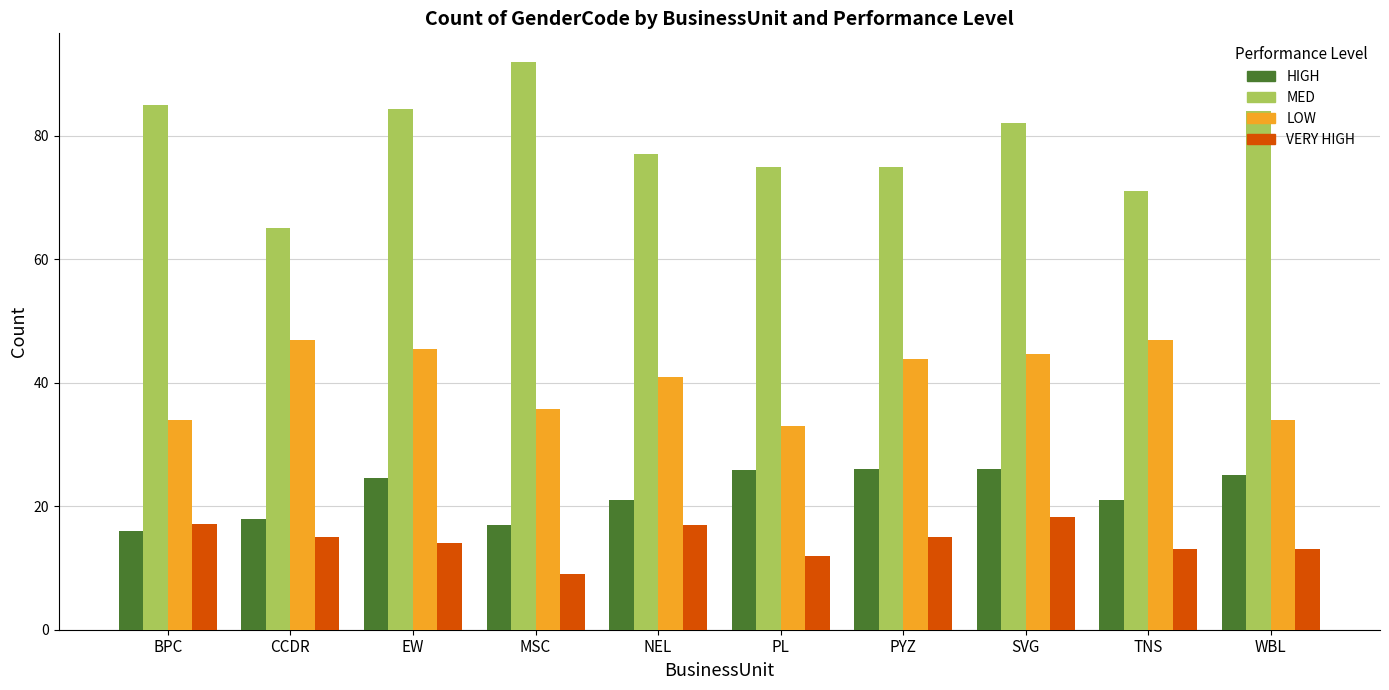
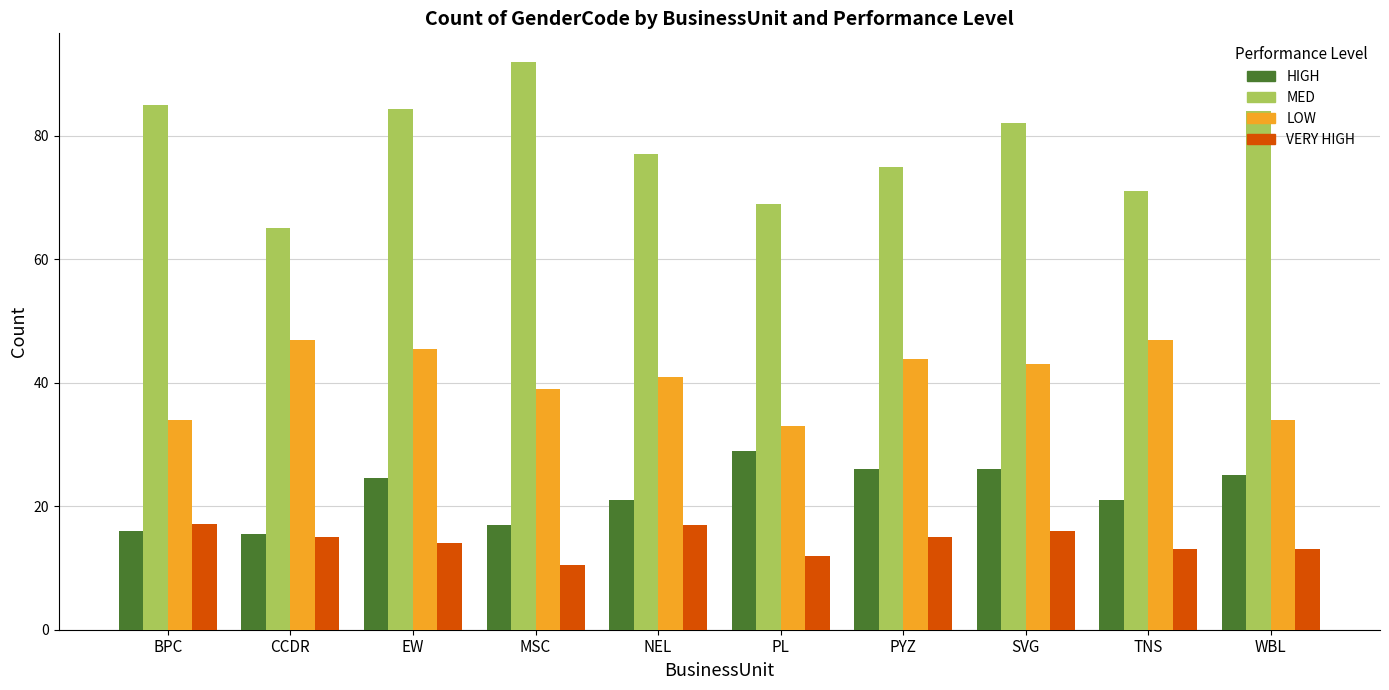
  {
    "HIGH": {
      "BPC": 16,
-     "CCDR": 18,
+     "CCDR": 16,
      "EW": 25,
      "MSC": 17,
      "NEL": 21,
-     "PL": 26,
+     "PL": 29,
      "PYZ": 26,
      "SVG": 26,
      "TNS": 21,
      "WBL": 25
    },
    "MED": {
      "BPC": 85,
      "CCDR": 65,
      "EW": 84,
      "MSC": 92,
      "NEL": 77,
-     "PL": 75,
+     "PL": 69,
      "PYZ": 75,
      "SVG": 82,
      "TNS": 71,
      "WBL": 84
    },
    "LOW": {
      "BPC": 34,
      "CCDR": 47,
      "EW": 46,
-     "MSC": 36,
+     "MSC": 39,
      "NEL": 41,
      "PL": 33,
      "PYZ": 44,
-     "SVG": 45,
+     "SVG": 43,
      "TNS": 47,
      "WBL": 34
    },
    "VERY HIGH": {
      "BPC": 17,
      "CCDR": 15,
      "EW": 14,
-     "MSC": 9,
+     "MSC": 11,
      "NEL": 17,
      "PL": 12,
      "PYZ": 15,
-     "SVG": 18,
+     "SVG": 16,
      "TNS": 13,
      "WBL": 13
    }
  }
